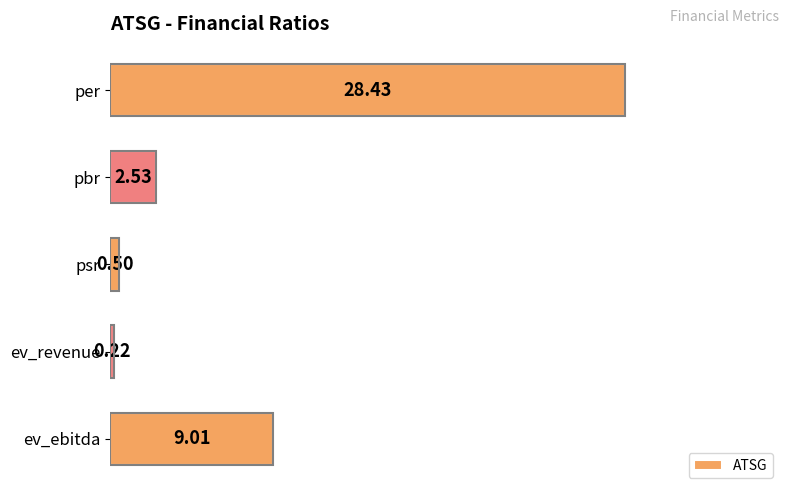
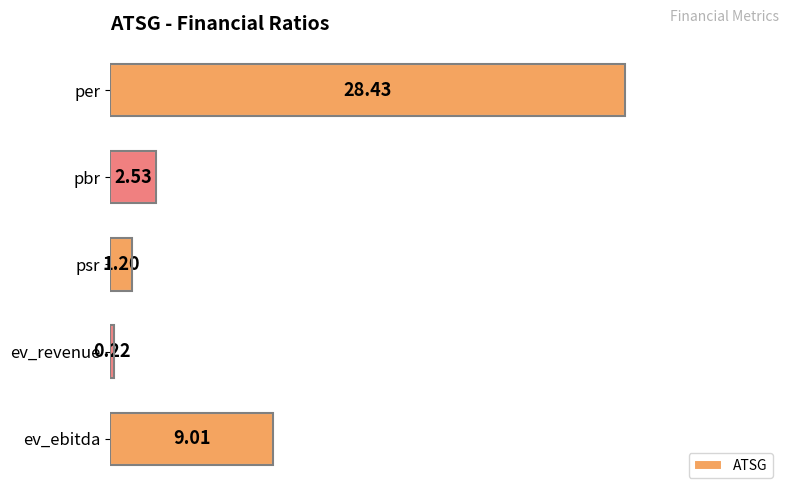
  {
    "per": 28.43,
    "pbr": 2.53,
-   "psr": 0.50,
+   "psr": 1.20,
    "ev_revenue": 0.22,
    "ev_ebitda": 9.01
  }
